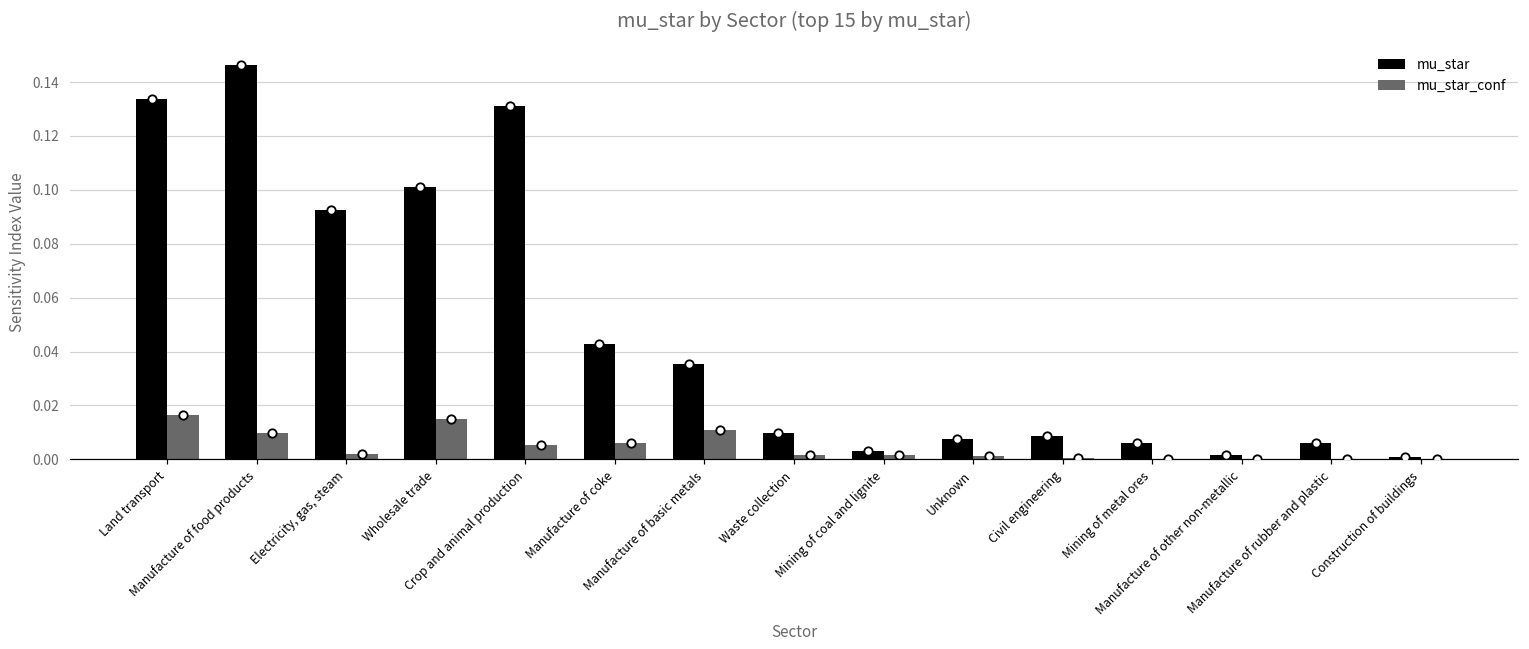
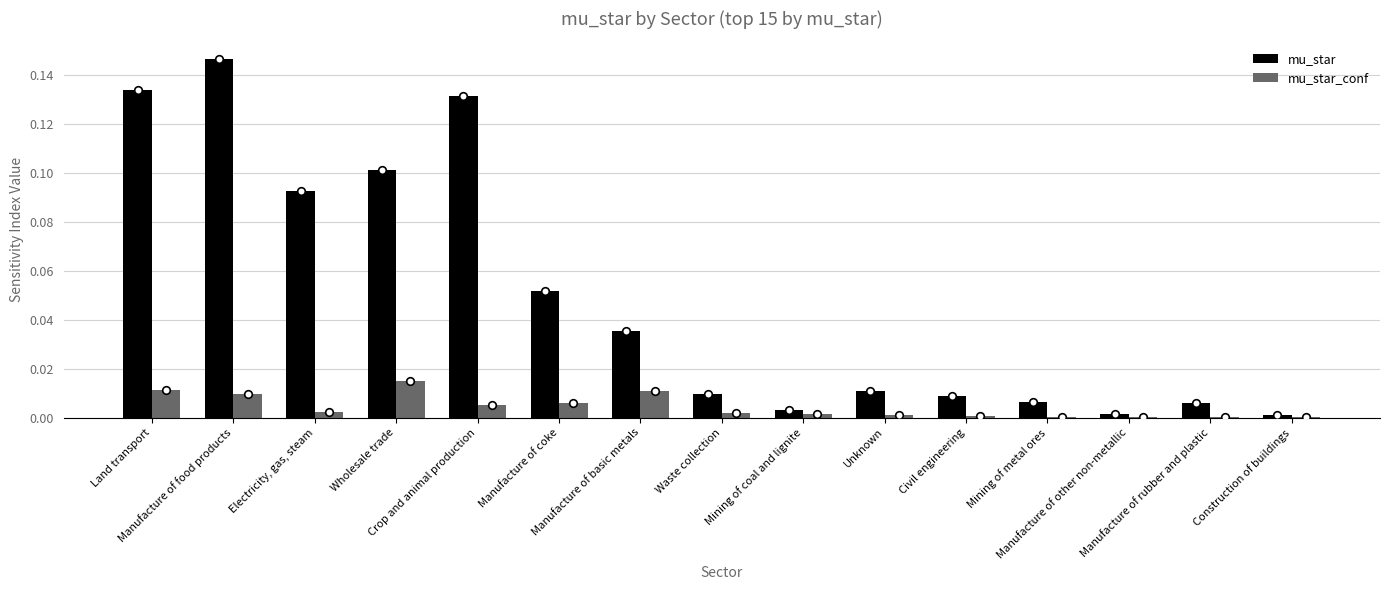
  {
    "mu_star": {
      "Land transport": 0.134,
      "Manufacture of food products": 0.146,
      "Electricity, gas, steam": 0.092,
      "Wholesale trade": 0.101,
      "Crop and animal production": 0.131,
-     "Manufacture of coke": 0.043,
+     "Manufacture of coke": 0.052,
      "Manufacture of basic metals": 0.035,
      "Waste collection": 0.010,
      "Mining of coal and lignite": 0.003,
-     "Unknown": 0.008,
+     "Unknown": 0.011,
      "Civil engineering": 0.009,
      "Mining of metal ores": 0.006,
      "Manufacture of other non-metallic": 0.002,
      "Manufacture of rubber and plastic": 0.006,
      "Construction of buildings": 0.001
    },
    "mu_star_conf": {
-     "Land transport": 0.016,
+     "Land transport": 0.011,
      "Manufacture of food products": 0.010,
      "Electricity, gas, steam": 0.002,
      "Wholesale trade": 0.015,
      "Crop and animal production": 0.005,
      "Manufacture of coke": 0.006,
      "Manufacture of basic metals": 0.011,
      "Waste collection": 0.002,
      "Mining of coal and lignite": 0.001,
      "Unknown": 0.001
    }
  }
